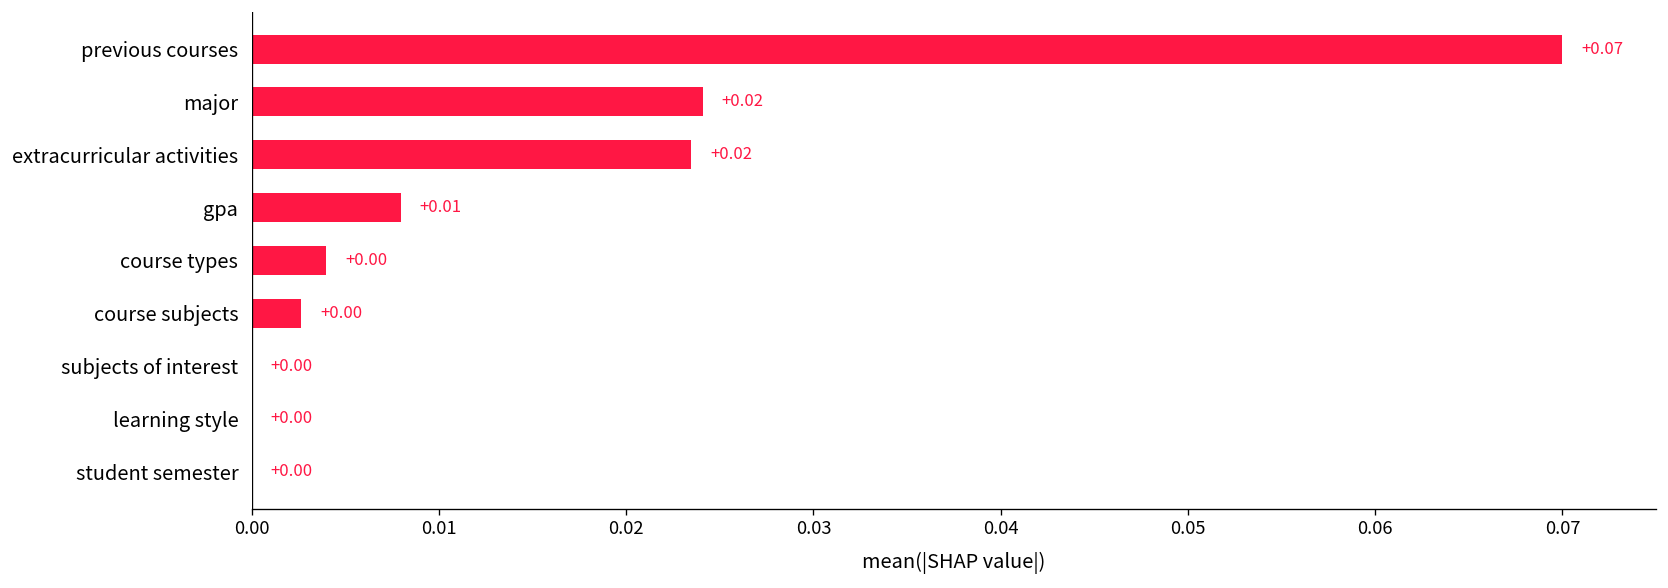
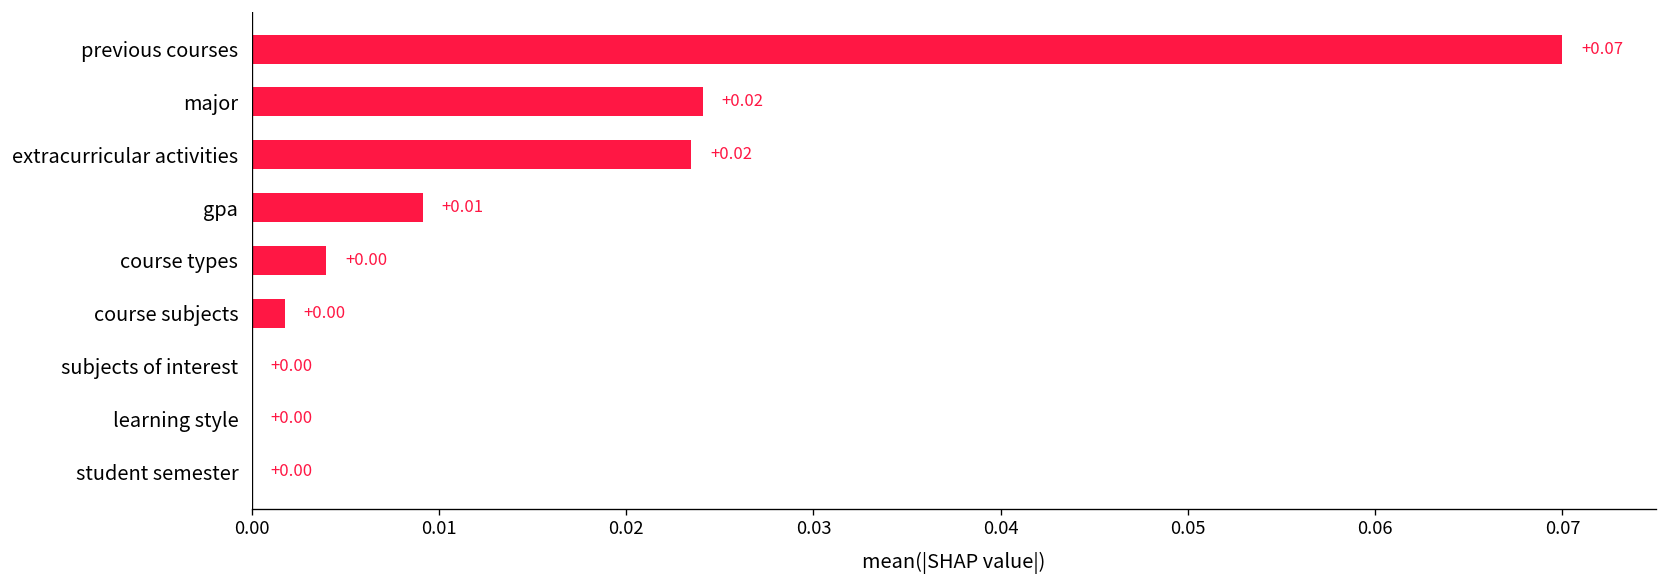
  {
-   "gpa": 0.0080,
-   "course subjects": 0.0027
+   "gpa": 0.0091,
+   "course subjects": 0.0018
  }
